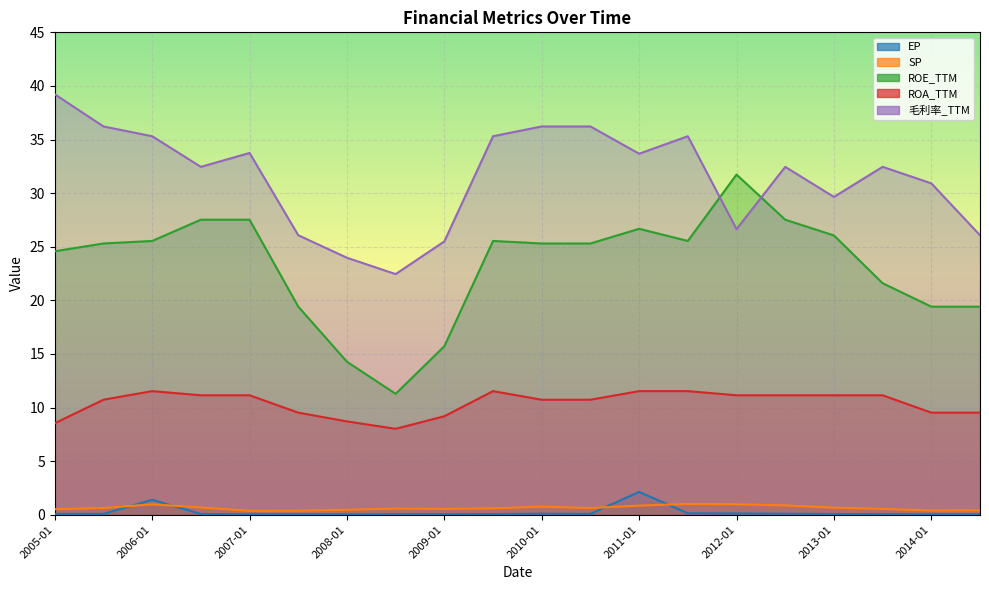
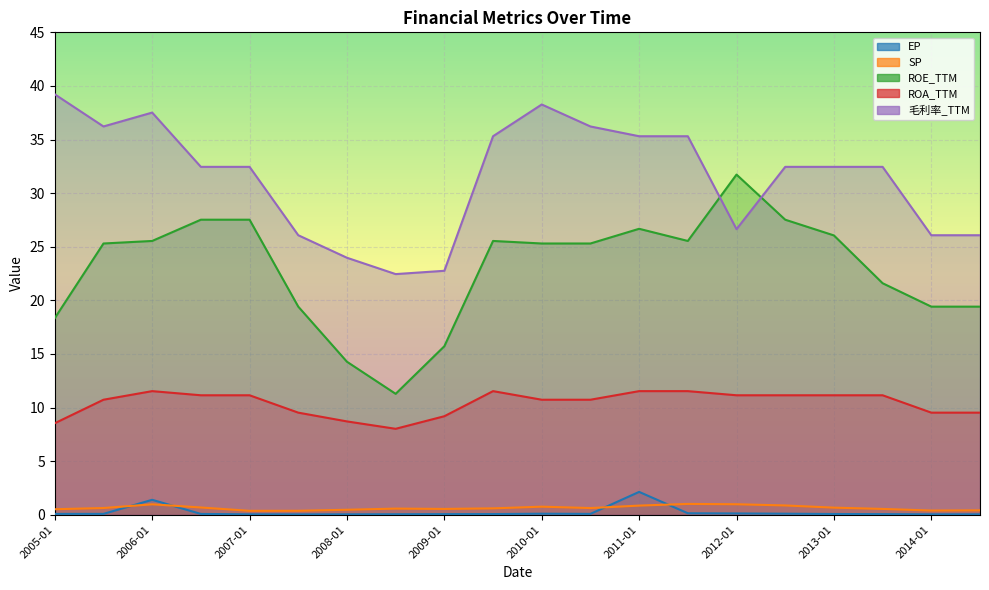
  {
    "EP": {
      "2005-01": 0.1,
      "2006-01": 1.4,
      "2007-01": 0.0,
      "2008-01": 0.0,
      "2009-01": 0.1,
      "2010-01": 0.1,
      "2011-01": 2.1,
      "2012-01": 0.1,
      "2013-01": 0.1,
      "2014-01": 0.0
    },
    "ROE_TTM": {
-     "2005-01": 24.6,
+     "2005-01": 18.3,
      "2006-01": 25.5,
      "2007-01": 27.5,
      "2008-01": 14.3,
      "2009-01": 15.7,
      "2010-01": 25.3,
      "2011-01": 26.7,
      "2012-01": 31.7,
      "2013-01": 26.1,
      "2014-01": 19.4
    },
    "毛利率_TTM": {
      "2005-01": 39.2,
-     "2006-01": 35.3,
-     "2007-01": 33.7,
+     "2006-01": 37.5,
+     "2007-01": 32.5,
      "2008-01": 24.0,
-     "2009-01": 25.5,
-     "2010-01": 36.2,
-     "2011-01": 33.7,
+     "2009-01": 22.8,
+     "2010-01": 38.3,
+     "2011-01": 35.3,
      "2012-01": 26.6,
-     "2013-01": 29.6,
-     "2014-01": 30.9
+     "2013-01": 32.5,
+     "2014-01": 26.1
    }
  }
